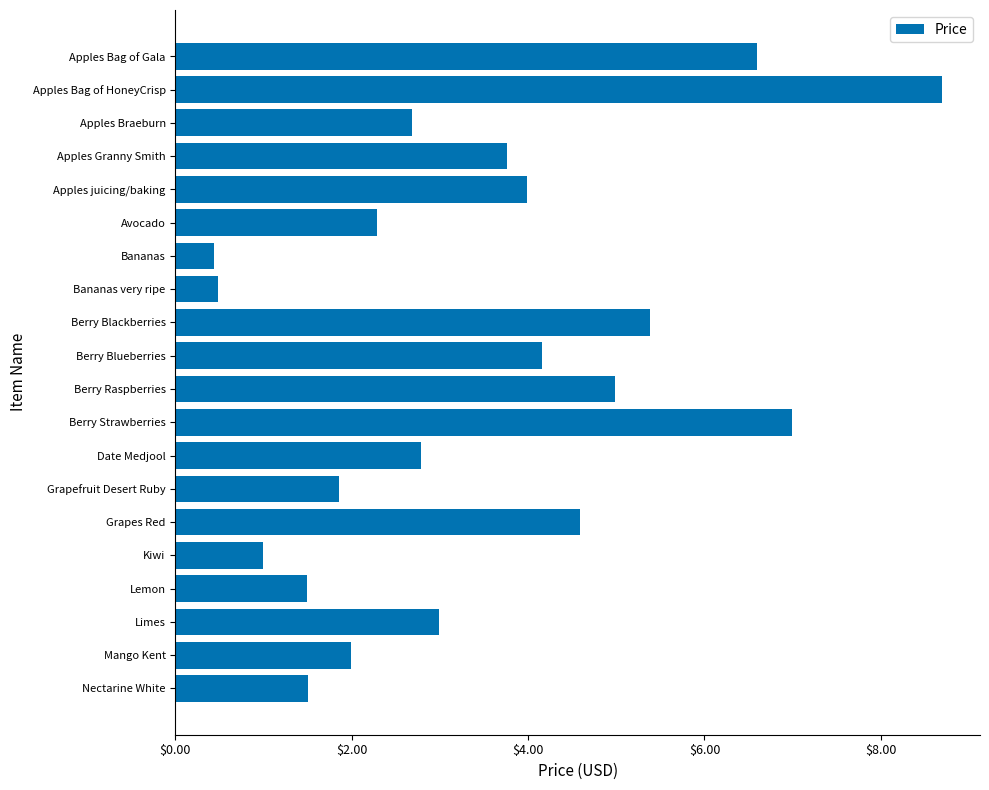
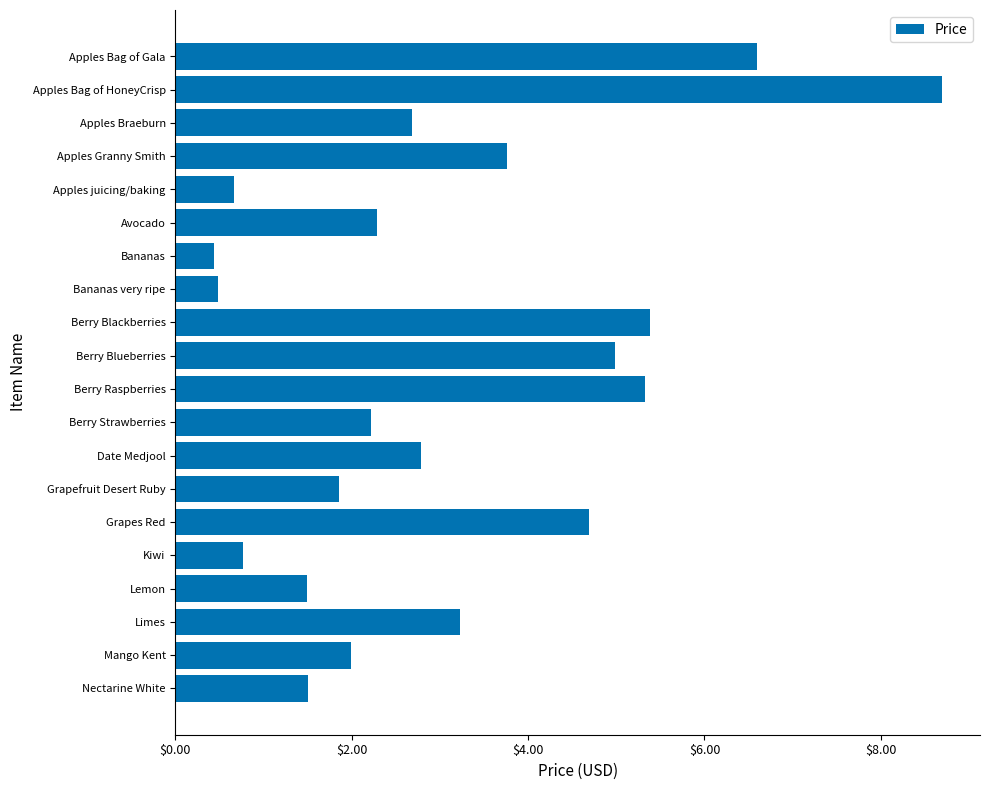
  {
    "Apples Bag of Gala": "$6.6",
    "Apples Bag of HoneyCrisp": "$8.7",
    "Apples Braeburn": "$2.7",
    "Apples Granny Smith": "$3.8",
-   "Apples juicing/baking": "$4.0",
+   "Apples juicing/baking": "$0.7",
    "Avocado": "$2.3",
    "Bananas": "$0.4",
    "Bananas very ripe": "$0.5",
    "Berry Blackberries": "$5.4",
-   "Berry Blueberries": "$4.2",
-   "Berry Raspberries": "$5.0",
-   "Berry Strawberries": "$7.0",
+   "Berry Blueberries": "$5.0",
+   "Berry Raspberries": "$5.3",
+   "Berry Strawberries": "$2.2",
    "Date Medjool": "$2.8",
    "Grapefruit Desert Ruby": "$1.9",
-   "Grapes Red": "$4.6",
-   "Kiwi": "$1.0",
+   "Grapes Red": "$4.7",
+   "Kiwi": "$0.8",
    "Lemon": "$1.5",
-   "Limes": "$3.0",
+   "Limes": "$3.2",
    "Mango Kent": "$2.0",
    "Nectarine White": "$1.5"
  }
